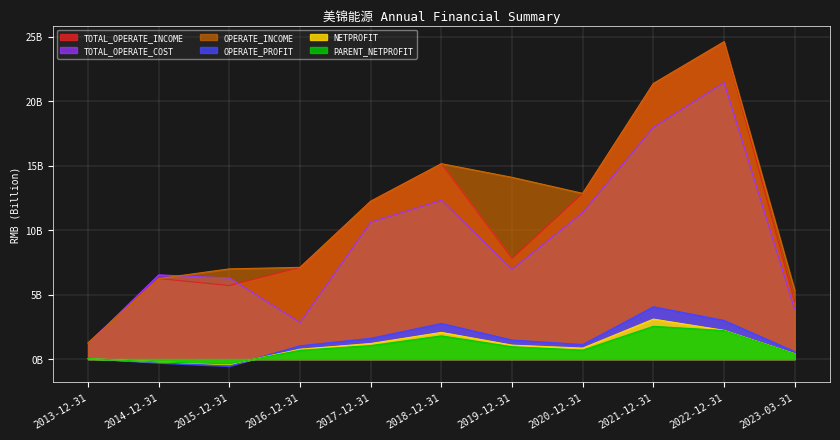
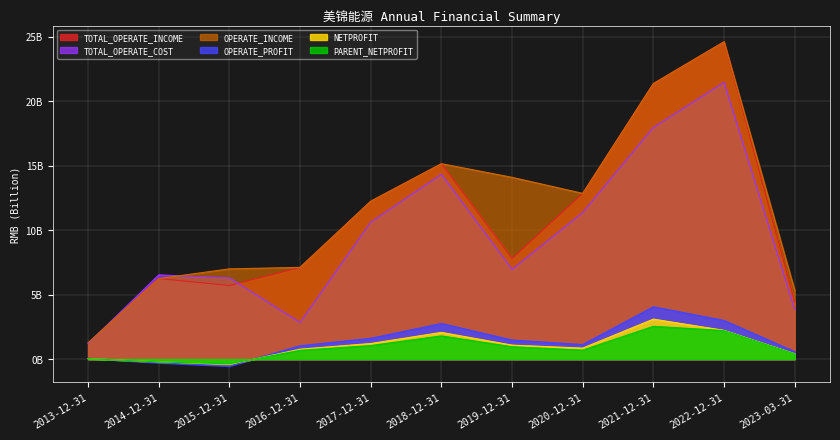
  {
    "TOTAL_OPERATE_INCOME": {
      "2015-12-31": 5700000000,
      "2019-12-31": 7800000000,
      "2023-03-31": 4400000000
    },
    "TOTAL_OPERATE_COST": {
      "2014-12-31": 6500000000,
      "2015-12-31": 6300000000,
      "2016-12-31": 2800000000,
      "2017-12-31": 10600000000,
-     "2018-12-31": 12300000000,
+     "2018-12-31": 14300000000,
      "2019-12-31": 7000000000,
      "2020-12-31": 11400000000,
      "2021-12-31": 18000000000,
      "2022-12-31": 21400000000,
      "2023-03-31": 3800000000
    },
    "OPERATE_INCOME": {
      "2015-12-31": 7000000000,
      "2019-12-31": 14100000000,
      "2023-03-31": 5300000000
    }
  }
